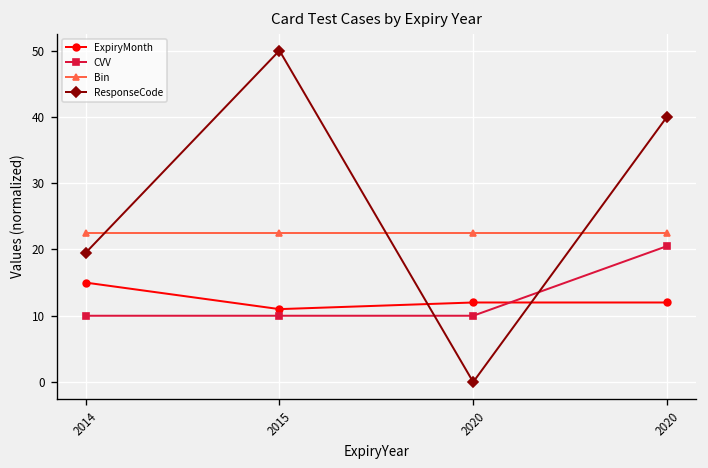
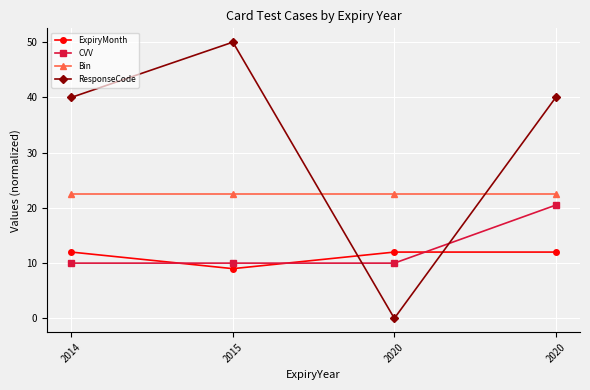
  {
    "ExpiryMonth": {
-     "2014": 15,
-     "2015": 11
+     "2014": 12,
+     "2015": 9
    },
    "CVV": {
      "2014": 10,
      "2015": 10
    },
    "Bin": {
      "2014": 23,
      "2015": 23
    },
    "ResponseCode": {
-     "2014": 20,
+     "2014": 40,
      "2015": 50
    }
  }
